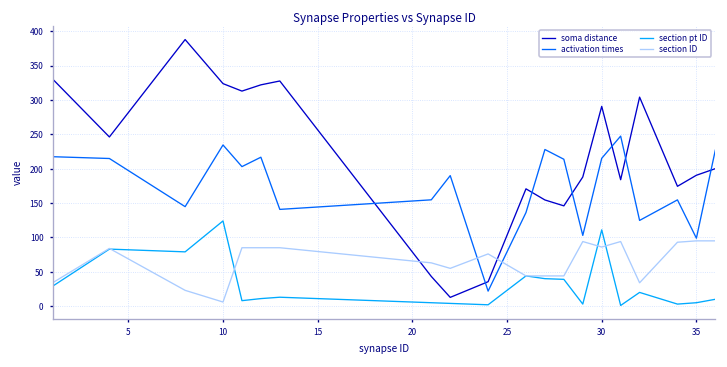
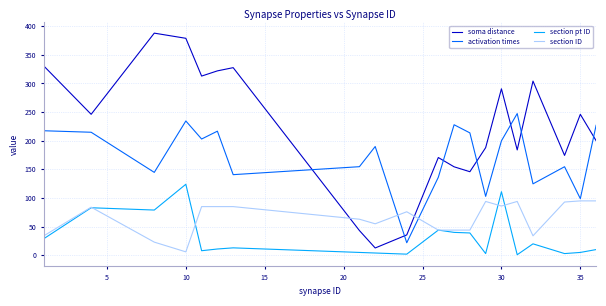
  {
    "soma distance": {
-     "10": 320,
+     "10": 380,
      "30": 290,
-     "35": 190
+     "35": 250
    },
    "activation times": {
      "10": 230,
-     "30": 220
+     "30": 200
    },
    "section pt ID": {
      "10": 120,
      "30": 110,
      "35": 10
    },
    "section ID": {
      "10": 10,
      "30": 90
    }
  }
